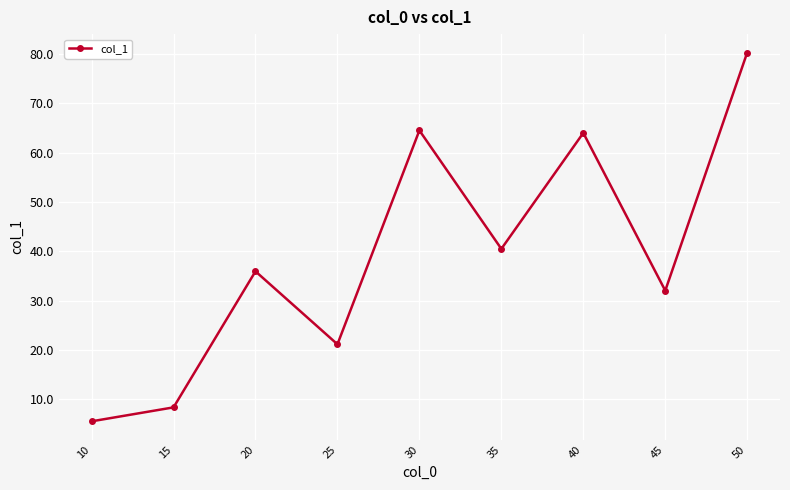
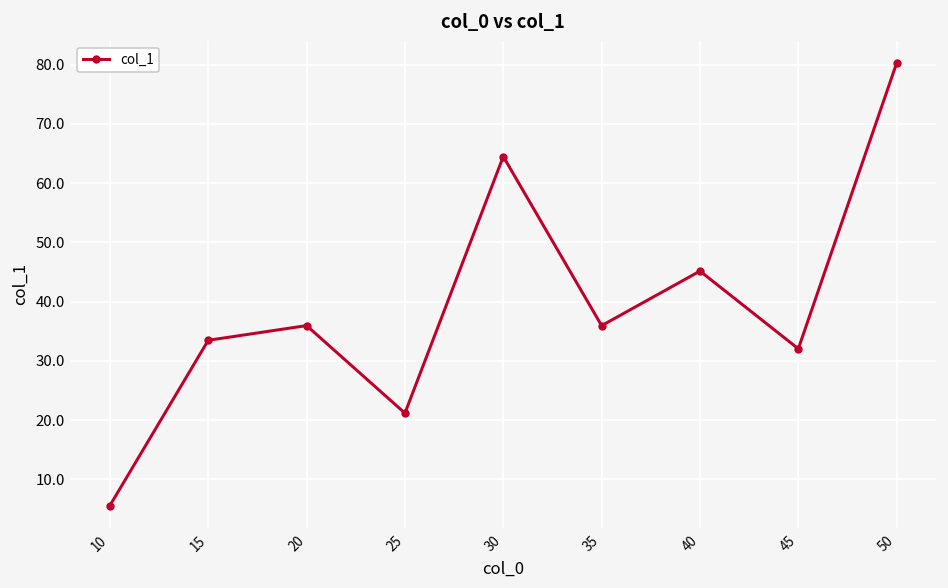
  {
    "10": 6,
-   "15": 8,
+   "15": 33,
    "20": 36,
    "25": 21,
    "30": 64,
-   "35": 40,
-   "40": 64,
+   "35": 36,
+   "40": 45,
    "45": 32,
    "50": 80
  }
